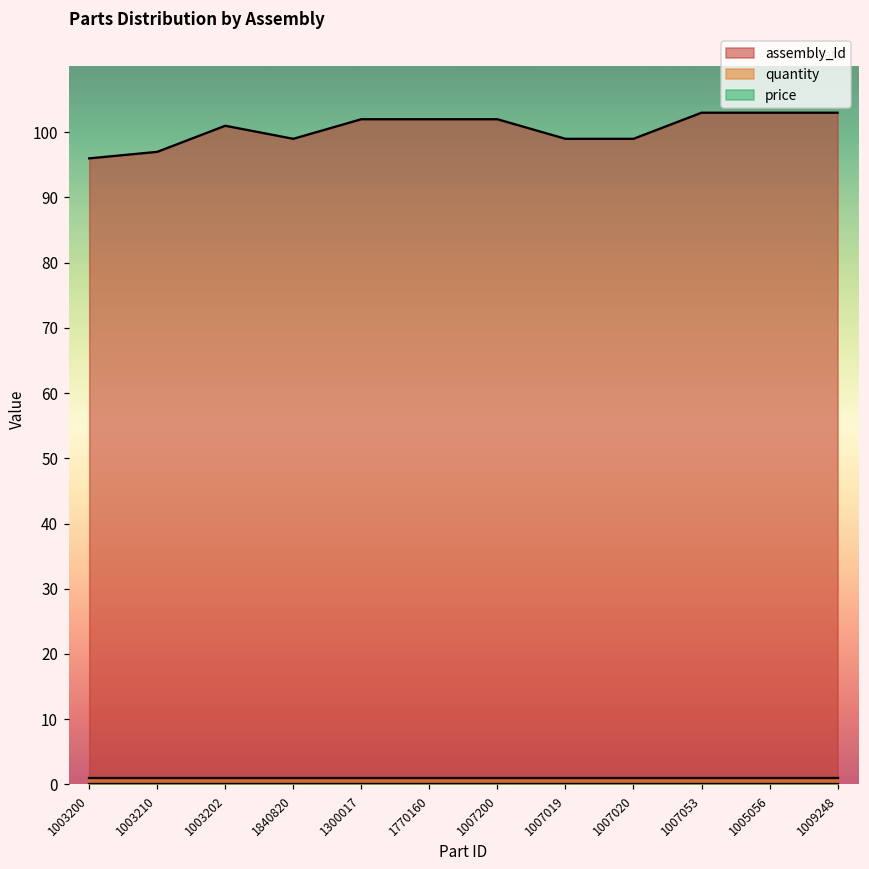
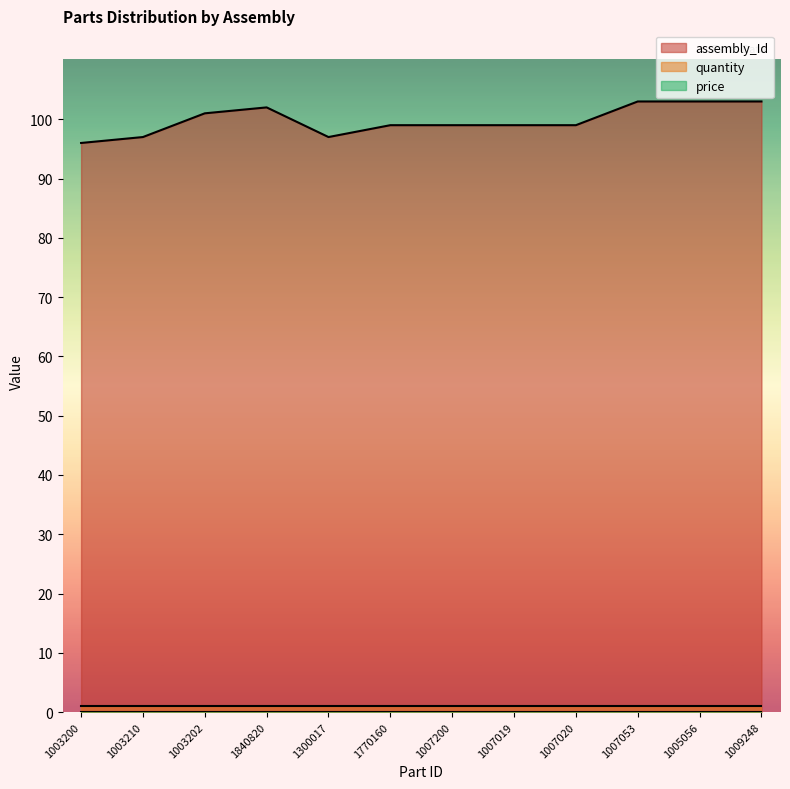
  {
    "assembly_Id": {
      "1003200": 96,
      "1003210": 97,
      "1003202": 101,
-     "1840820": 99,
-     "1300017": 102,
-     "1770160": 102,
-     "1007200": 102,
+     "1840820": 102,
+     "1300017": 97,
+     "1770160": 99,
+     "1007200": 99,
      "1007019": 99,
      "1007020": 99,
      "1007053": 103,
      "1005056": 103,
      "1009248": 103
    },
    "quantity": {
      "1003200": 1,
      "1003210": 1,
      "1003202": 1,
      "1840820": 1,
      "1300017": 1,
      "1770160": 1,
      "1007200": 1,
      "1007019": 1,
      "1007020": 1,
      "1007053": 1,
      "1005056": 1,
      "1009248": 1
    },
    "price": {
      "1003200": 0,
      "1003210": 0,
      "1003202": 0,
      "1840820": 0,
      "1300017": 0,
      "1770160": 0,
      "1007200": 0,
      "1007019": 0,
      "1007020": 0,
      "1007053": 0,
      "1005056": 0,
      "1009248": 0
    }
  }
